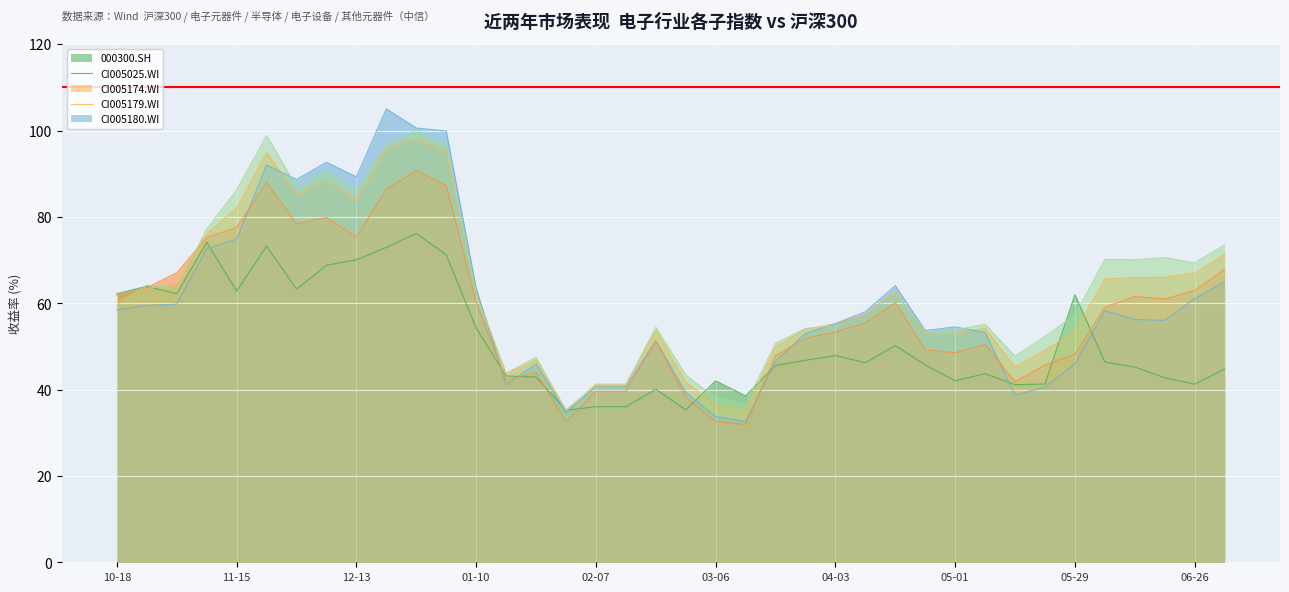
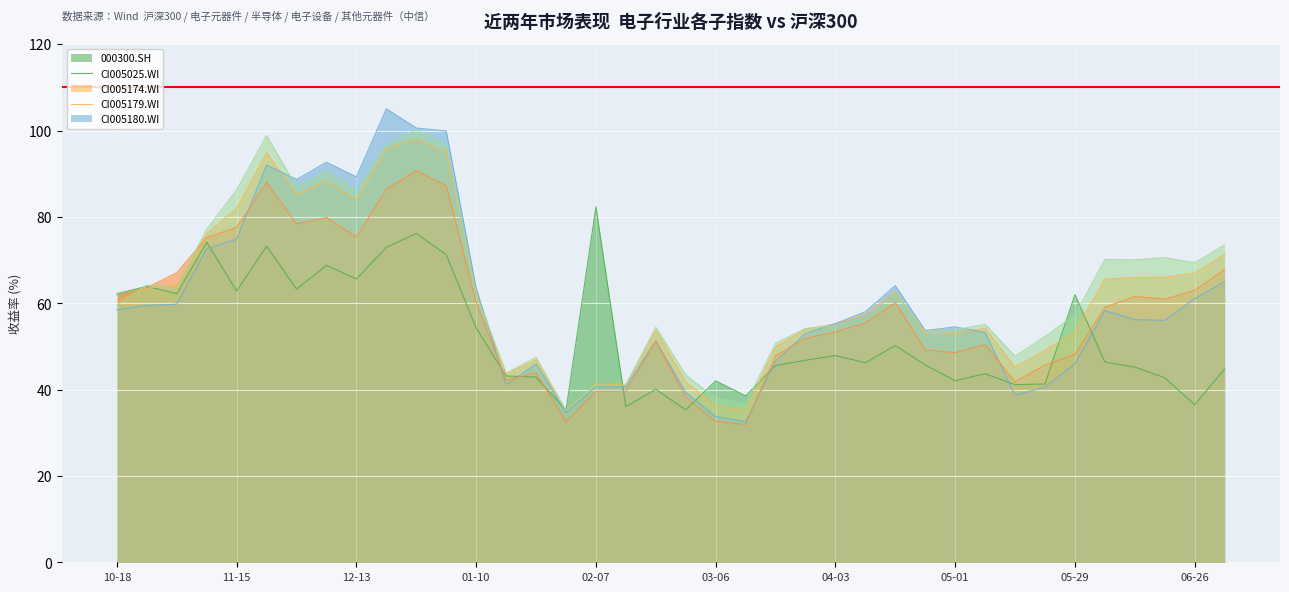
  {
    "000300.SH": {
      "11-15": 63,
-     "12-13": 70,
+     "12-13": 66,
      "01-10": 54,
-     "02-07": 36,
+     "02-07": 82,
      "03-06": 42,
      "04-03": 48,
      "05-01": 42,
      "05-29": 62,
-     "06-26": 41
+     "06-26": 37
    }
  }
